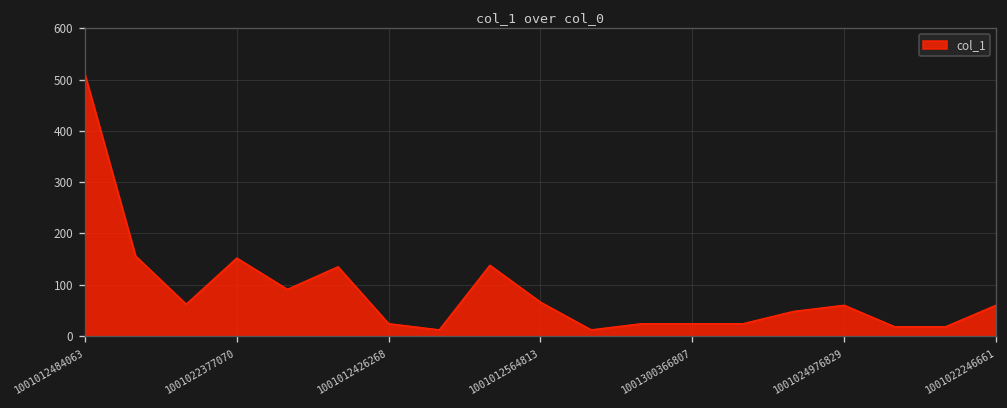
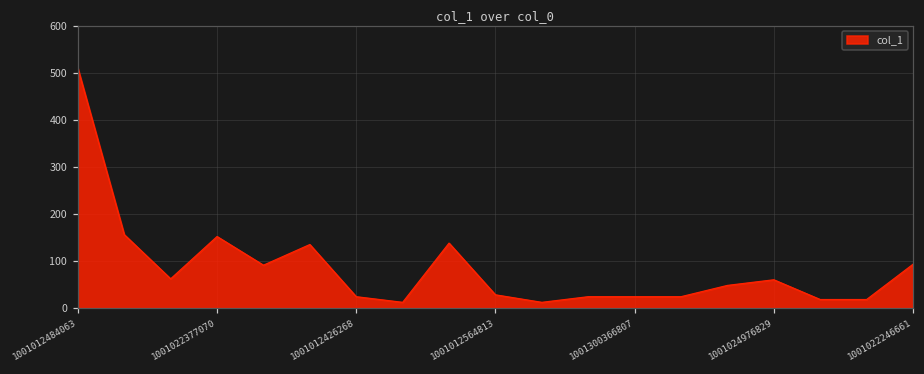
  {
    "1001012484063": 510,
    "1001022377070": 150,
    "1001012426268": 20,
-   "1001012564813": 70,
+   "1001012564813": 30,
    "1001300366807": 20,
    "1001024976829": 60,
-   "1001022246661": 60
+   "1001022246661": 90
  }
